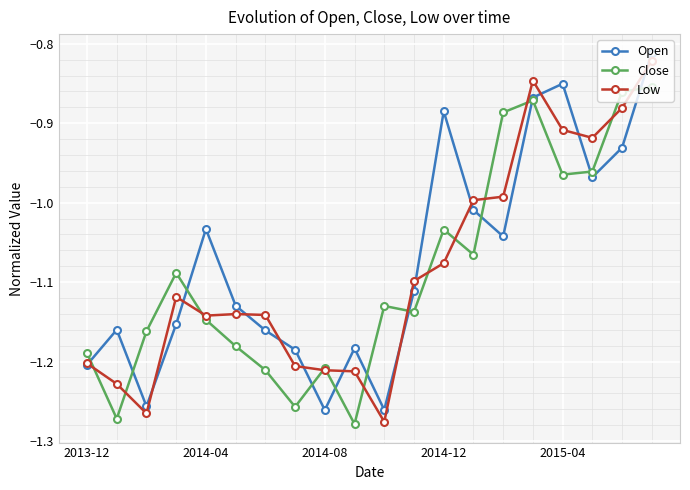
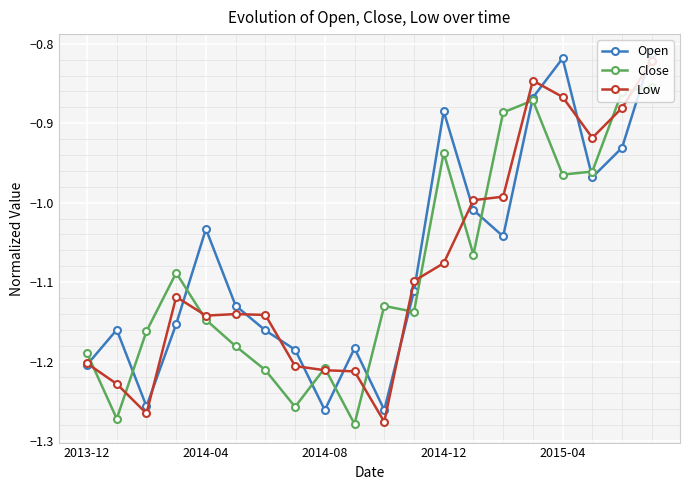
  {
    "Open": {
      "2014-04": -1.03,
      "2014-08": -1.26,
      "2014-12": -0.88,
-     "2015-04": -0.85
+     "2015-04": -0.82
    },
    "Close": {
      "2013-12": -1.19,
      "2014-04": -1.15,
-     "2014-12": -1.03,
+     "2014-12": -0.94,
      "2015-04": -0.96
    },
    "Low": {
      "2014-04": -1.14,
      "2014-12": -1.08,
-     "2015-04": -0.91
+     "2015-04": -0.87
    }
  }
